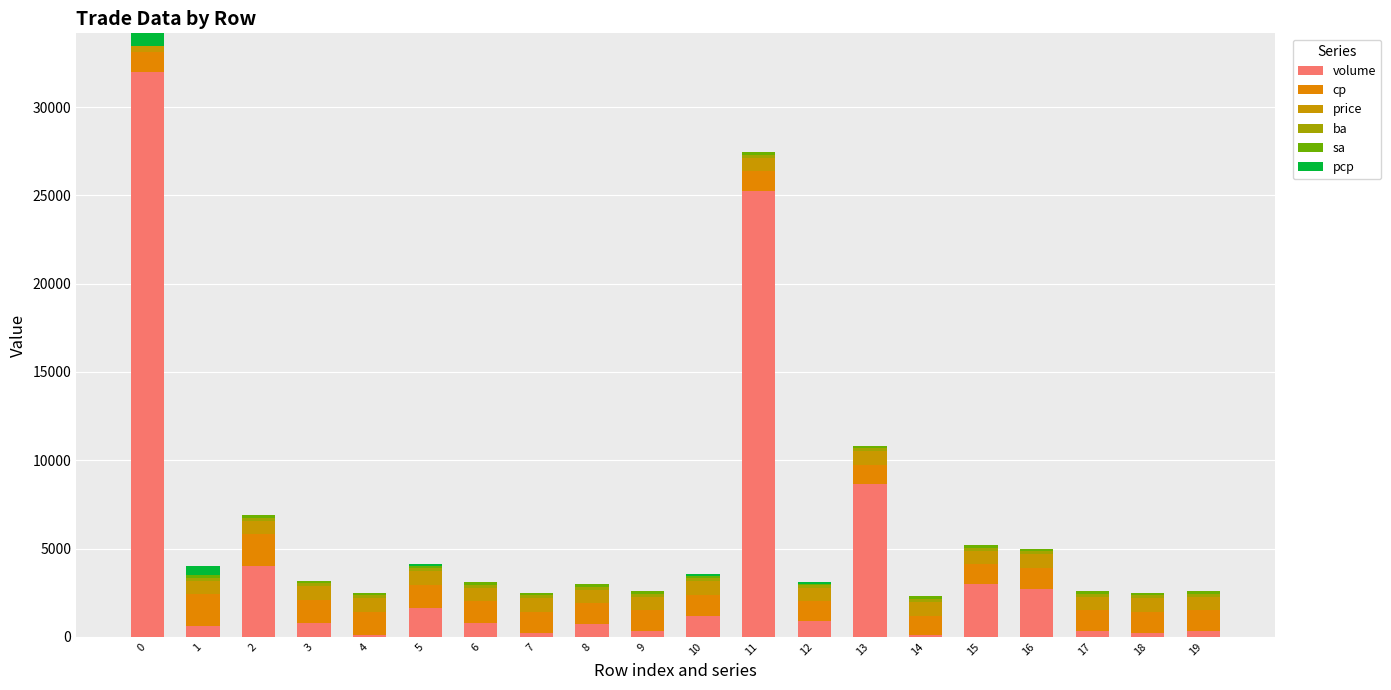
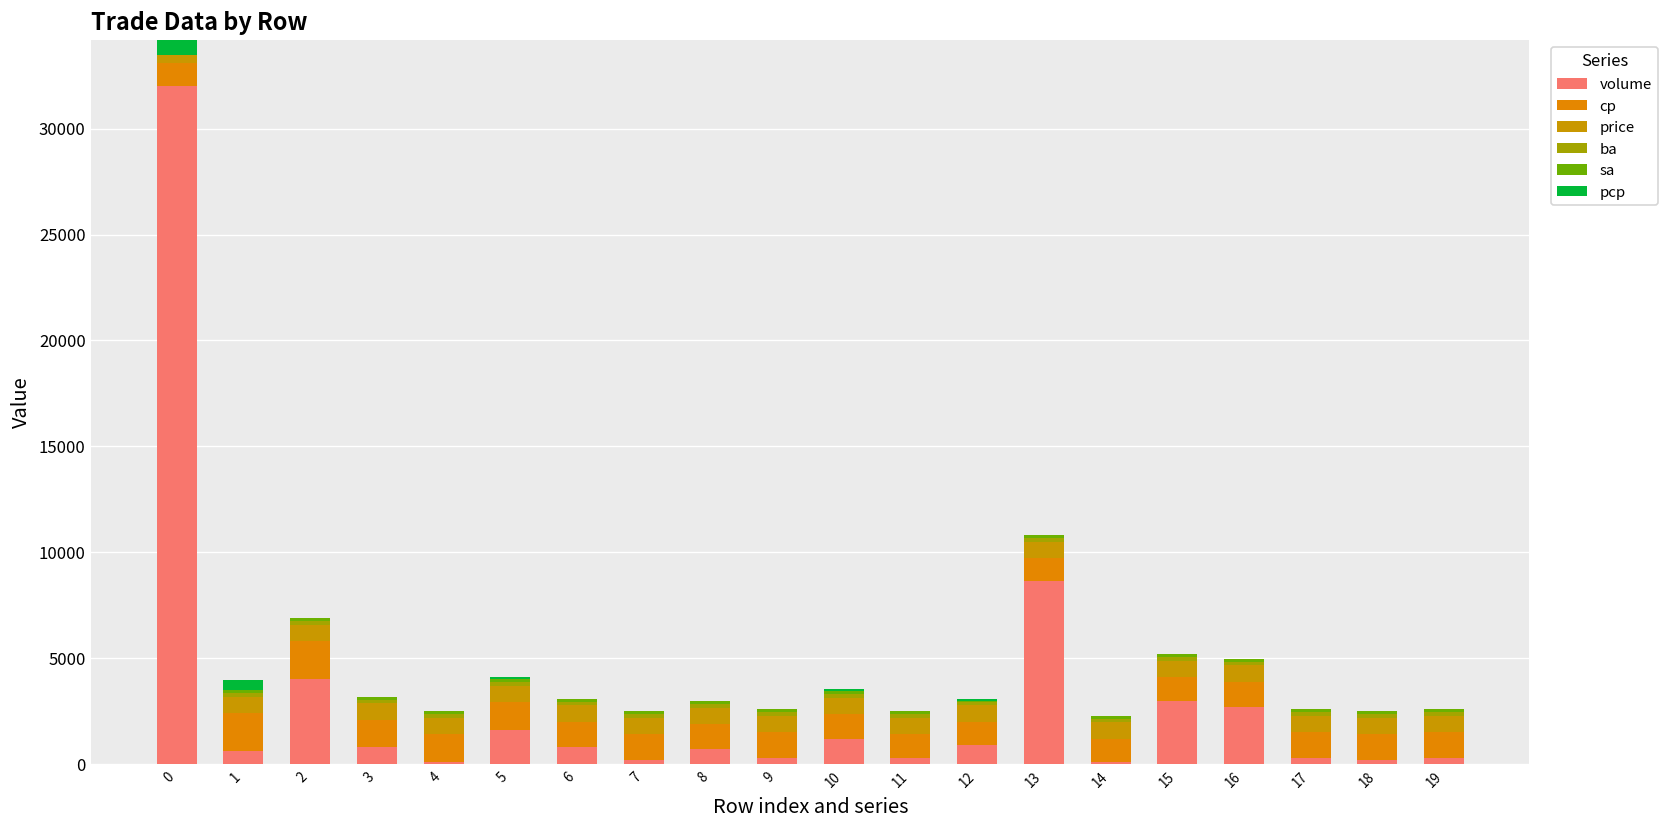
  {
    "volume": {
      "0": 32000,
      "1": 600,
      "2": 4000,
      "3": 800,
      "5": 1600,
      "6": 800,
      "7": 200,
      "8": 700,
      "9": 300,
      "10": 1200,
-     "11": 25300,
+     "11": 300,
      "12": 900,
      "13": 8600,
      "15": 3000,
      "16": 2700,
      "17": 300,
      "18": 200,
      "19": 300
    },
    "pcp": {
      "1": 500,
      "2": 0,
      "3": 0,
      "4": 0,
      "6": 0,
      "7": 0,
      "8": 0,
      "9": 0,
      "11": 0,
      "13": 0,
      "14": 0,
      "15": 0,
      "16": 0,
      "17": 0,
      "18": 0,
      "19": 0
    }
  }
